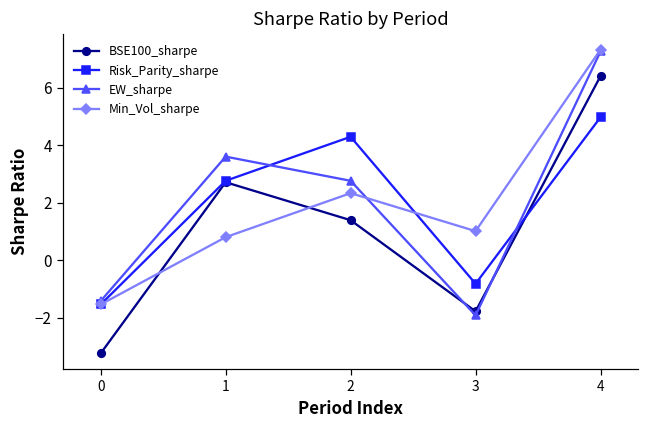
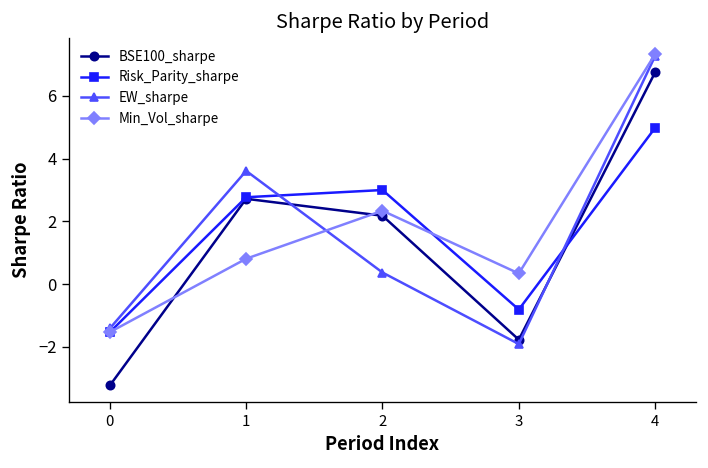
  {
    "BSE100_sharpe": {
      "0": -3.2,
-     "2": 1.4,
+     "2": 2.2,
      "3": -1.8,
-     "4": 6.4
+     "4": 6.8
    },
    "Risk_Parity_sharpe": {
-     "2": 4.3,
+     "2": 3.0,
      "3": -0.8,
      "4": 5.0
    },
    "EW_sharpe": {
      "0": -1.4,
      "1": 3.6,
-     "2": 2.8,
+     "2": 0.4,
      "3": -1.9
    },
    "Min_Vol_sharpe": {
      "1": 0.8,
      "2": 2.3,
-     "3": 1.0
+     "3": 0.3
    }
  }
